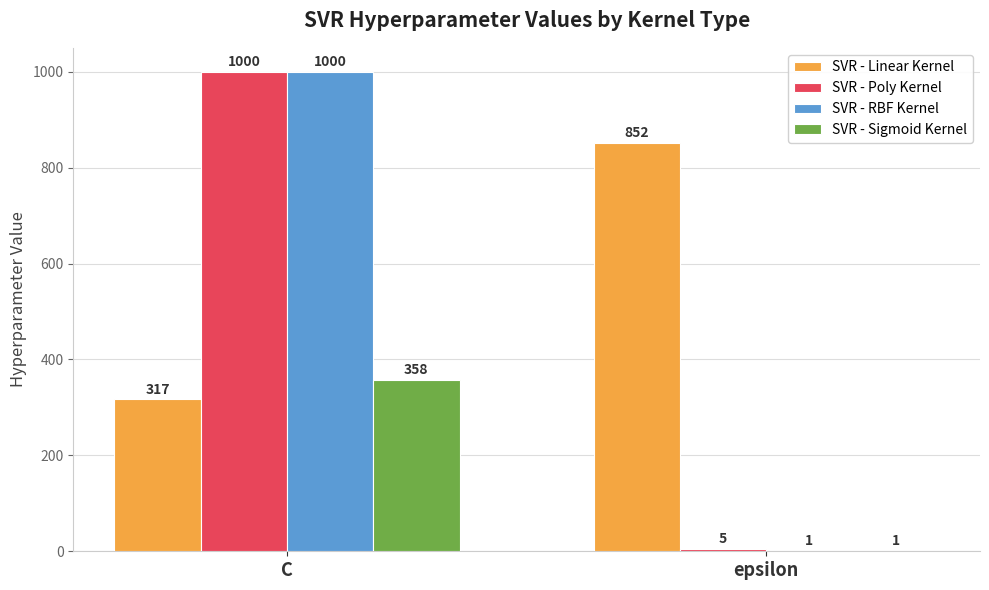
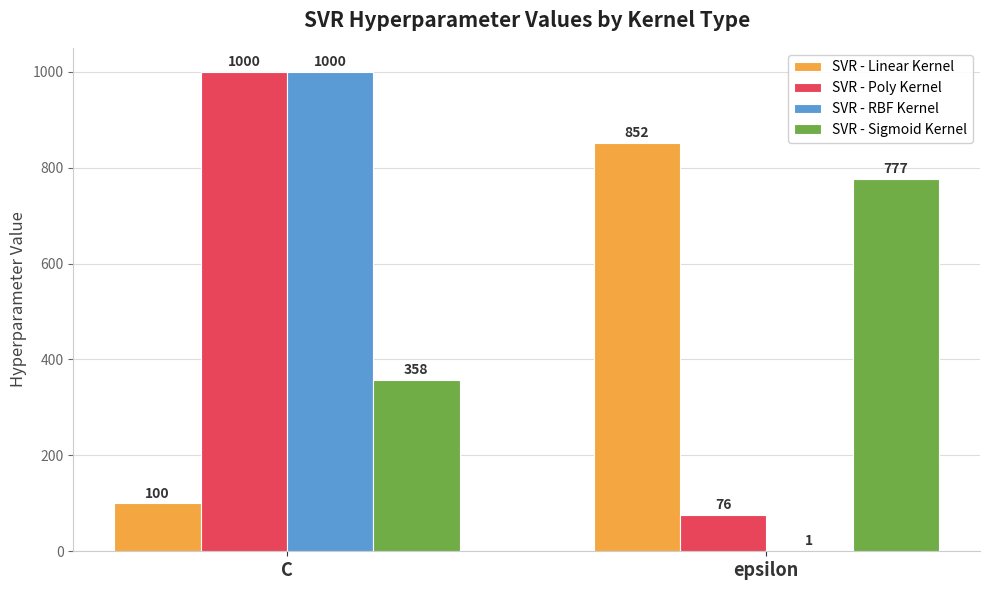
  {
    "SVR - Linear Kernel": {
-     "C": 317,
+     "C": 100,
      "epsilon": 852
    },
    "SVR - Poly Kernel": {
      "C": 1000,
-     "epsilon": 5
+     "epsilon": 76
    },
    "SVR - RBF Kernel": {
      "C": 1000,
      "epsilon": 1
    },
    "SVR - Sigmoid Kernel": {
      "C": 358,
-     "epsilon": 1
+     "epsilon": 777
    }
  }
